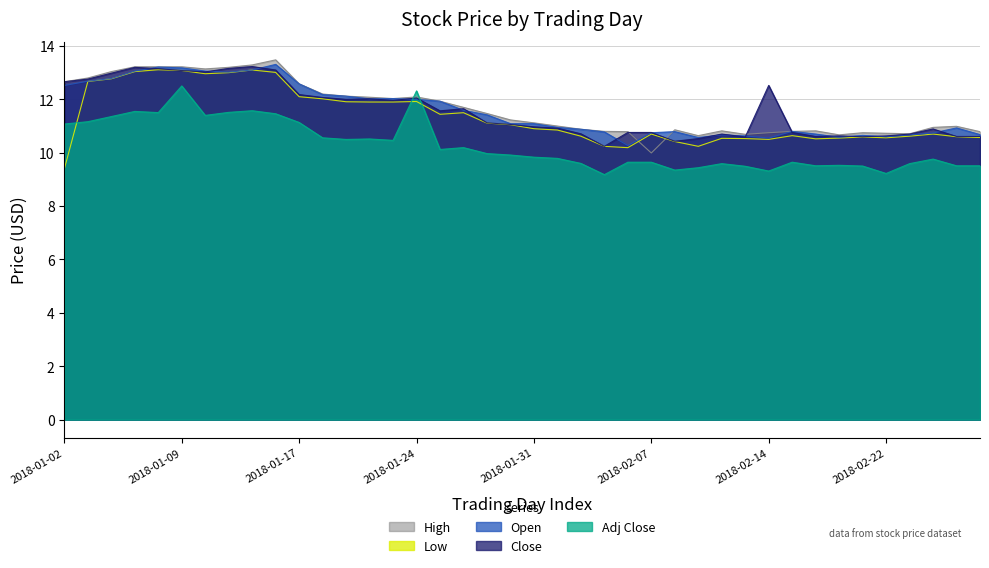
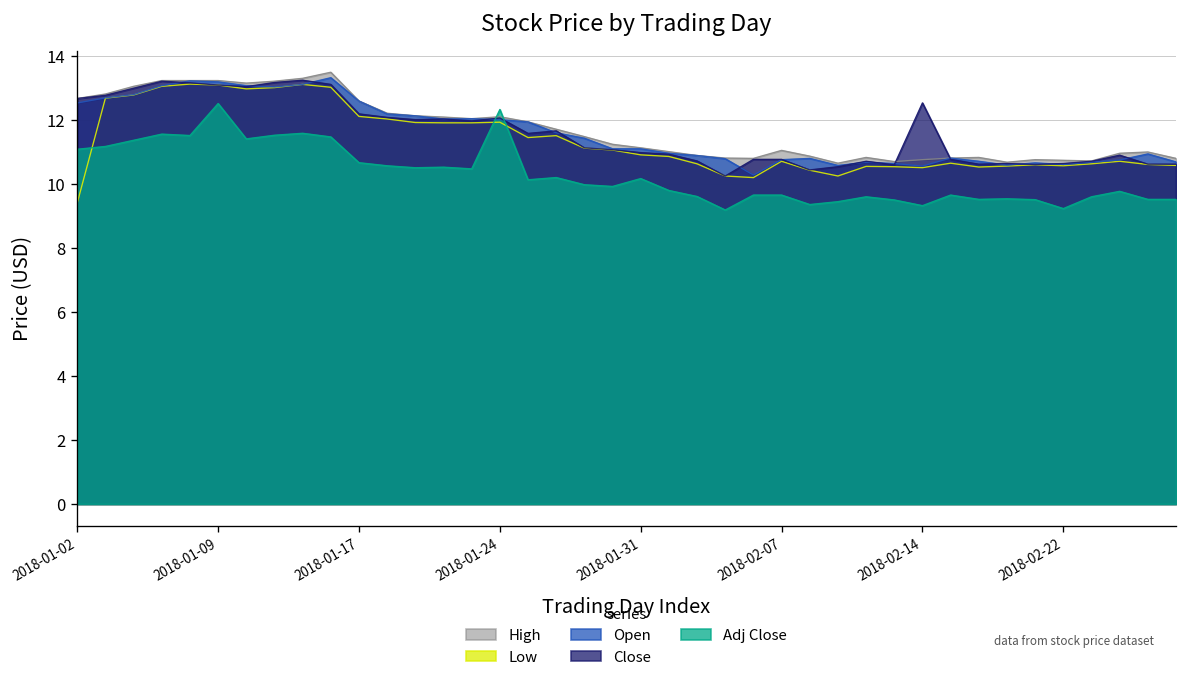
  {
    "High": {
-     "2018-02-07": 10.0,
+     "2018-02-07": 11.0,
      "2018-02-14": 10.8,
      "2018-02-22": 10.7
    },
    "Low": {
      "2018-01-02": 9.4
    },
    "Open": {
      "2018-01-02": 12.5
    },
    "Close": {
      "2018-02-14": 12.5
    },
    "Adj Close": {
      "2018-01-02": 11.1,
      "2018-01-09": 12.5,
-     "2018-01-17": 11.1,
+     "2018-01-17": 10.7,
      "2018-01-24": 12.3,
-     "2018-01-31": 9.8,
+     "2018-01-31": 10.2,
      "2018-02-07": 9.6,
      "2018-02-14": 9.3,
      "2018-02-22": 9.2
    }
  }
